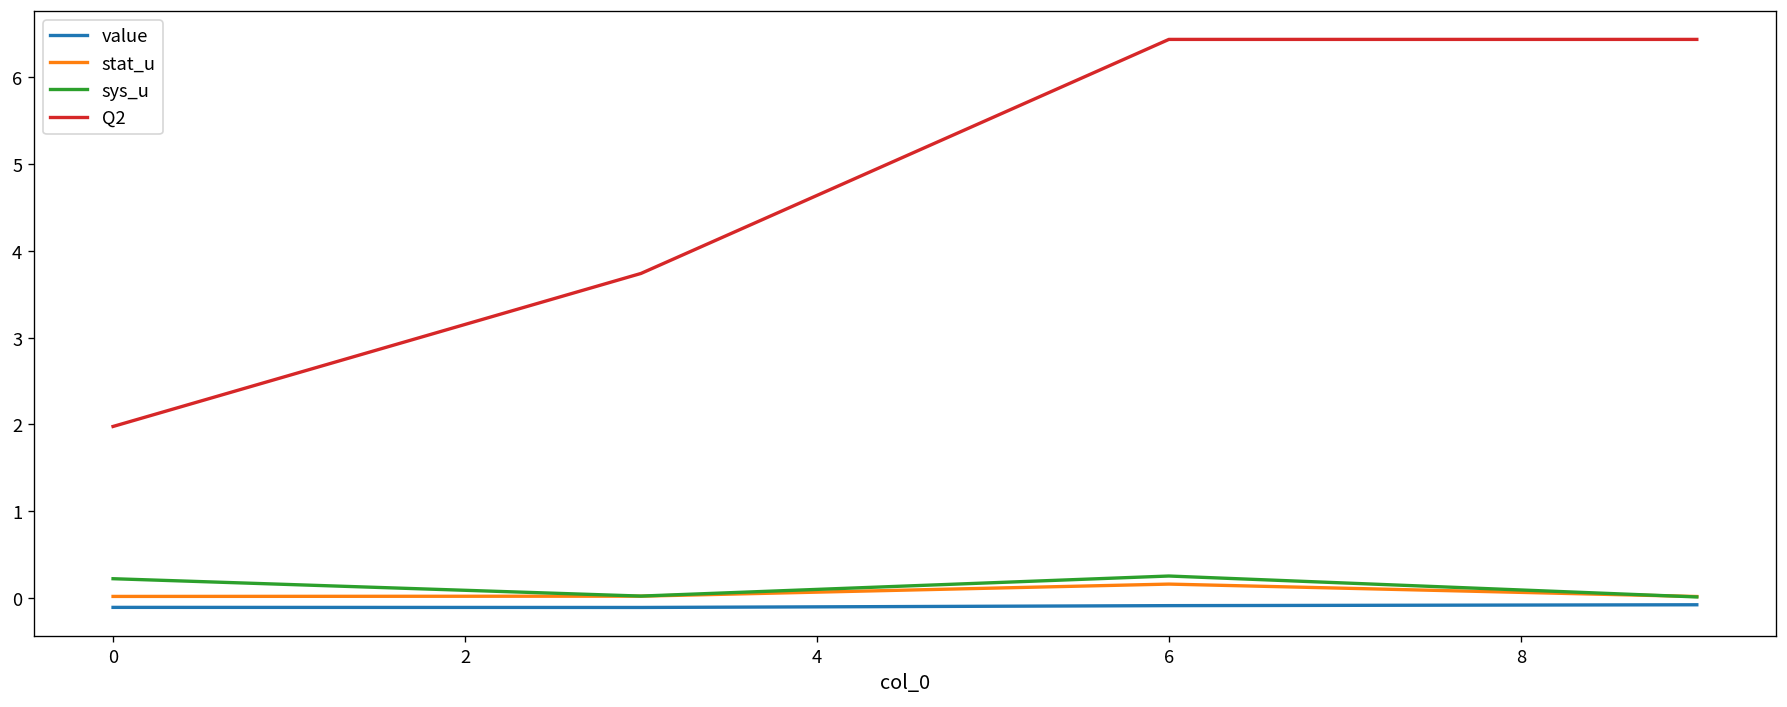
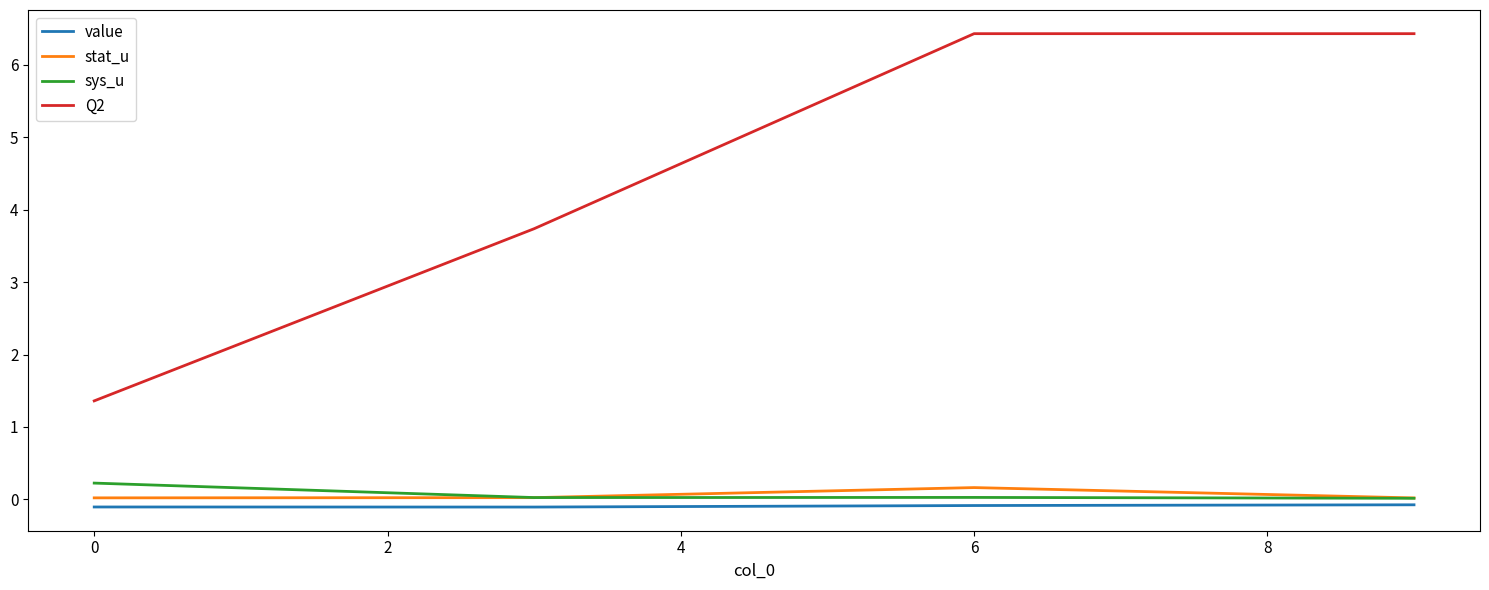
  {
    "value": {
      "0": -0.1,
      "6": -0.1
    },
    "stat_u": {
      "0": 0.0,
      "6": 0.2
    },
    "sys_u": {
      "0": 0.2,
-     "6": 0.3
+     "6": 0.0
    },
    "Q2": {
-     "0": 2.0,
+     "0": 1.4,
      "6": 6.4
    }
  }
